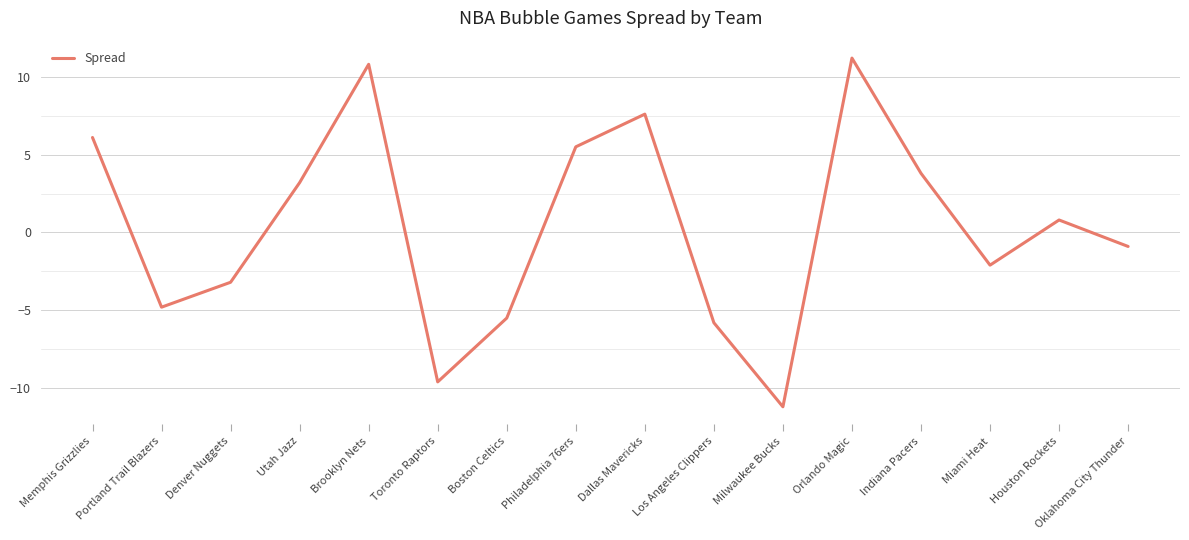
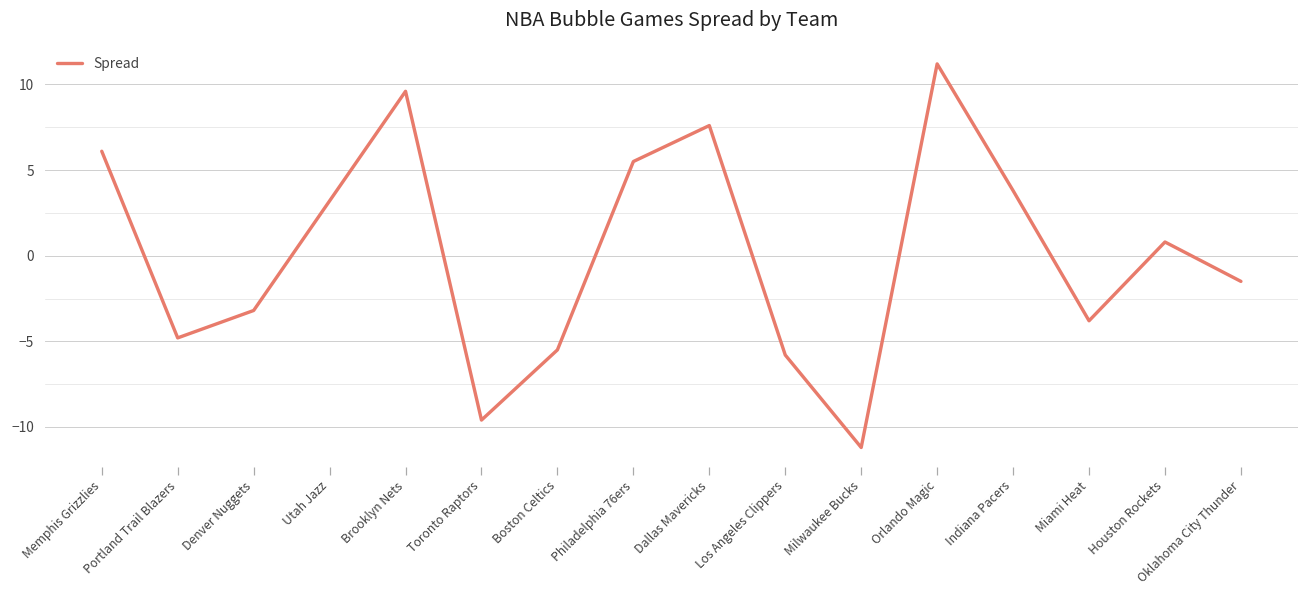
  {
    "Memphis Grizzlies": 6.1,
    "Portland Trail Blazers": -4.8,
    "Denver Nuggets": -3.2,
    "Utah Jazz": 3.2,
-   "Brooklyn Nets": 10.8,
+   "Brooklyn Nets": 9.6,
    "Toronto Raptors": -9.6,
    "Boston Celtics": -5.5,
    "Philadelphia 76ers": 5.5,
    "Dallas Mavericks": 7.6,
    "Los Angeles Clippers": -5.8,
    "Milwaukee Bucks": -11.2,
    "Orlando Magic": 11.2,
    "Indiana Pacers": 3.8,
-   "Miami Heat": -2.1,
+   "Miami Heat": -3.8,
    "Houston Rockets": 0.8,
-   "Oklahoma City Thunder": -0.9
+   "Oklahoma City Thunder": -1.5
  }
